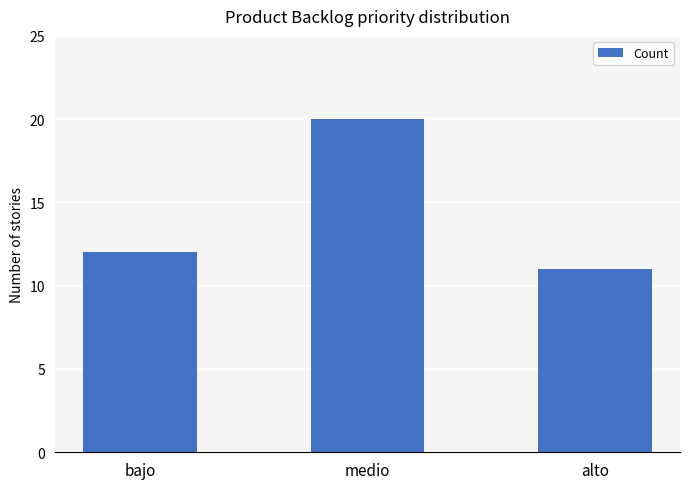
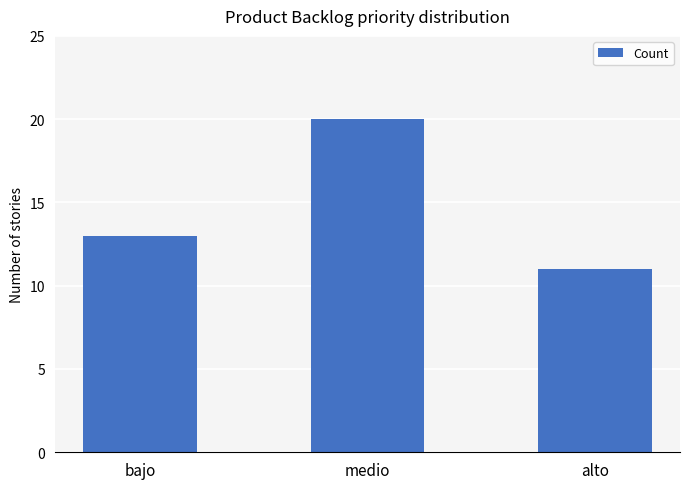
  {
-   "bajo": 12,
+   "bajo": 13,
    "medio": 20,
    "alto": 11
  }
